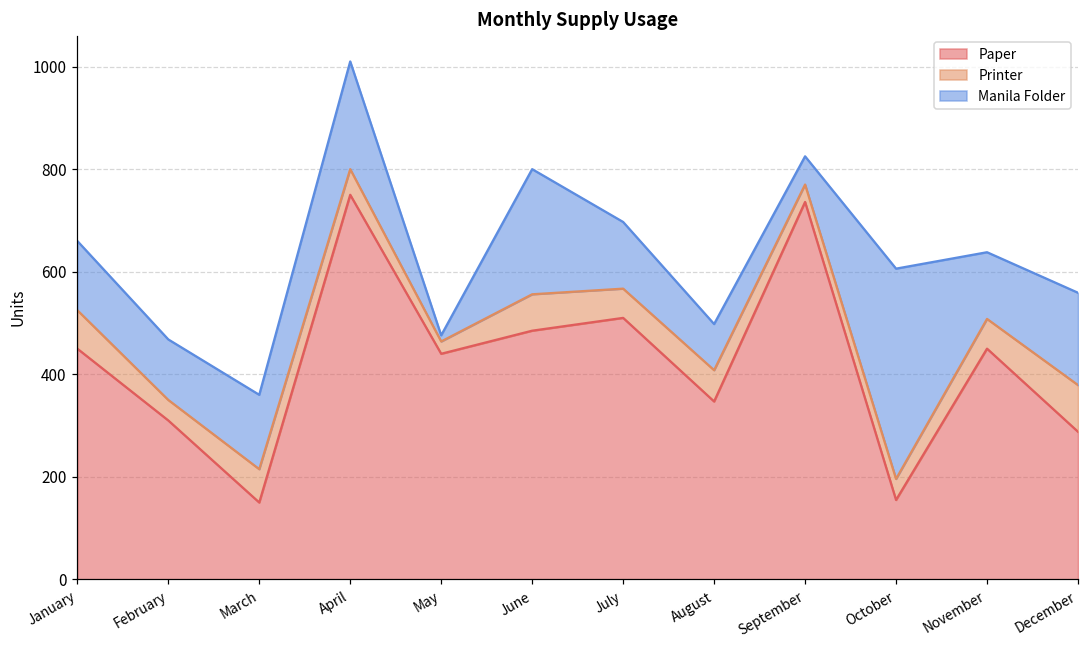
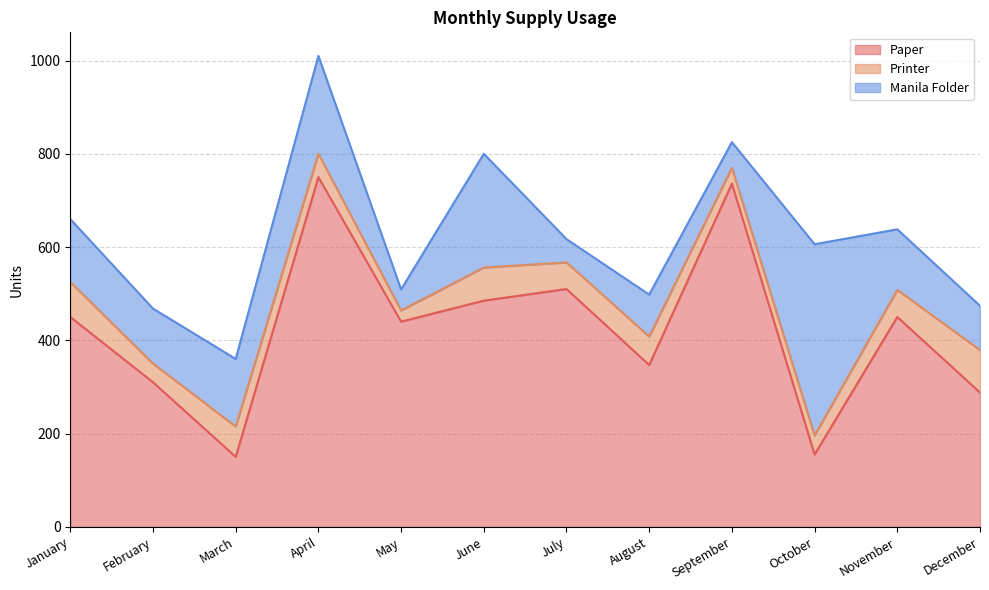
  {
    "Manila Folder": {
      "January": 140,
      "February": 120,
      "March": 150,
      "April": 210,
-     "May": 10,
+     "May": 50,
      "June": 240,
-     "July": 130,
+     "July": 50,
      "August": 90,
      "September": 60,
      "October": 410,
      "November": 130,
-     "December": 180
+     "December": 100
    }
  }
